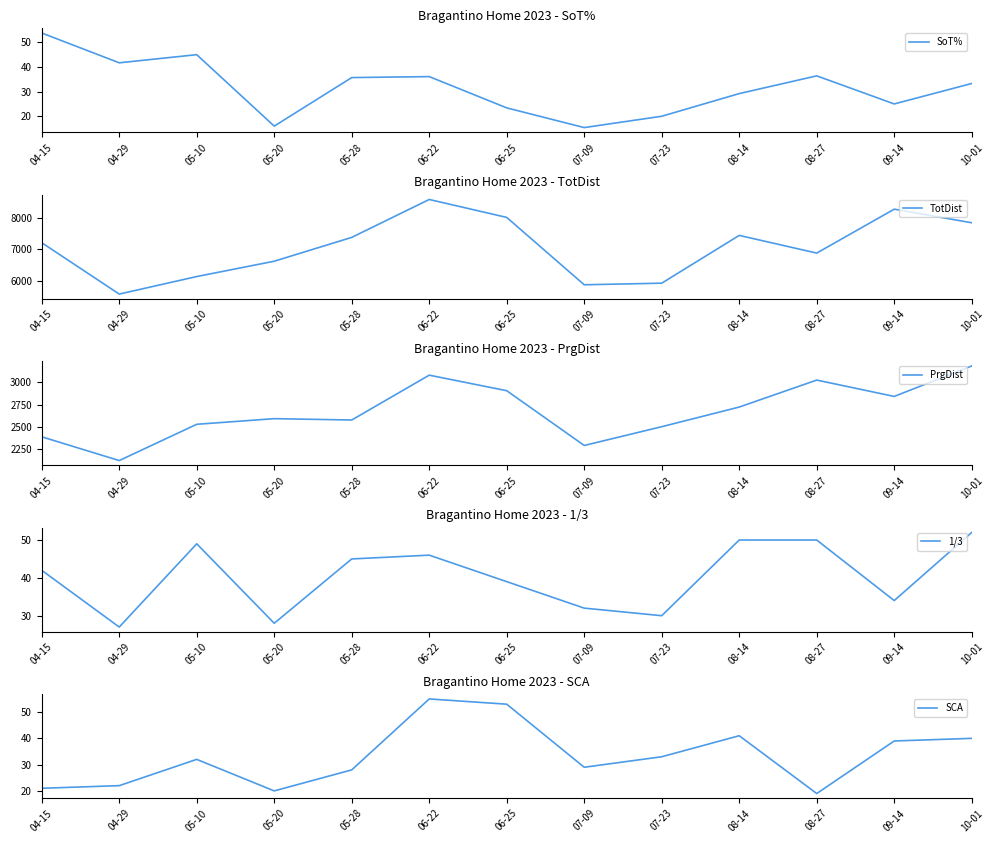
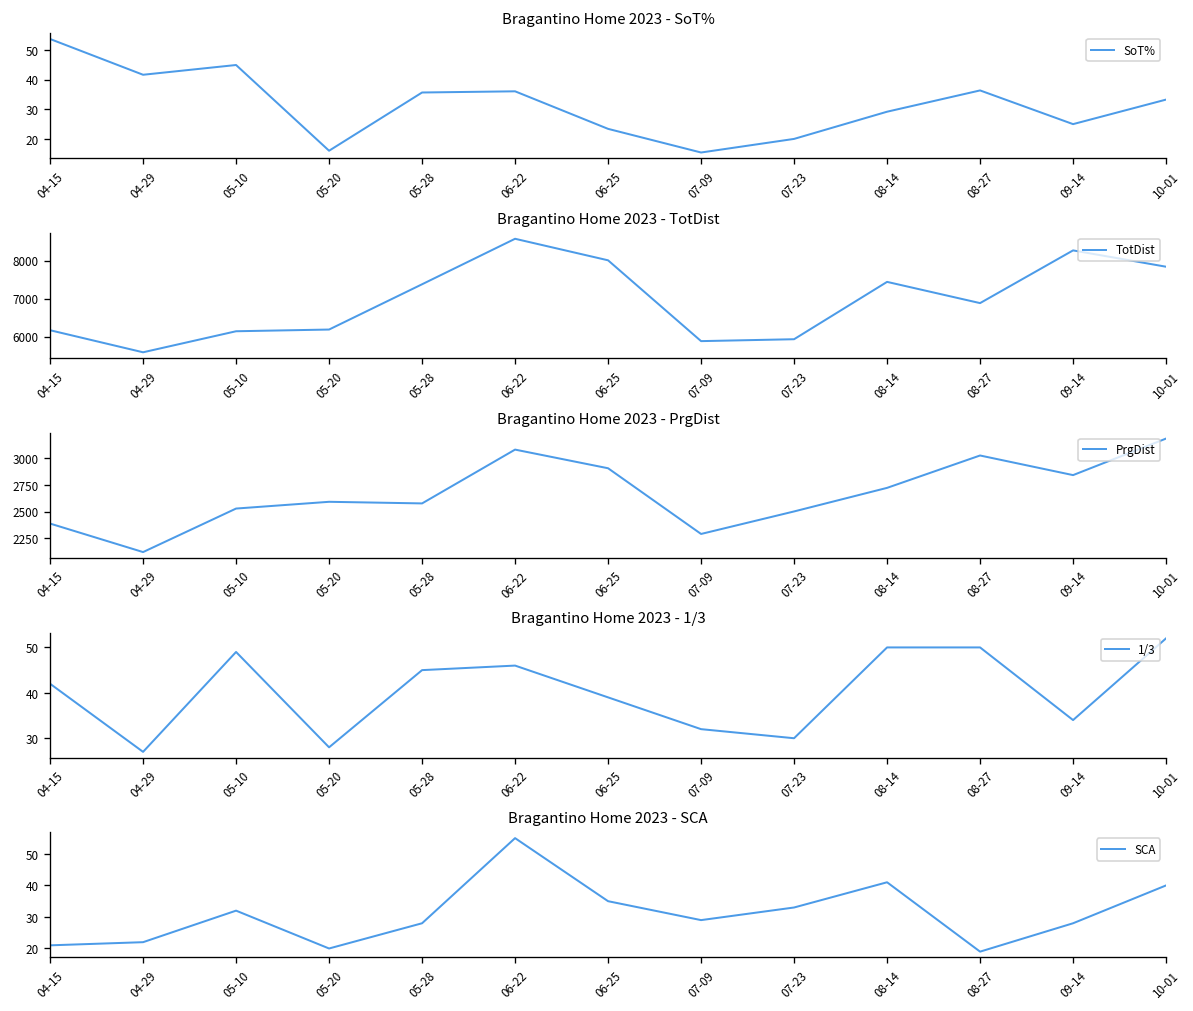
  {
    "Bragantino Home 2023 - SoT%": {
      "04-15": 54,
      "04-29": 42,
      "05-10": 45,
      "05-20": 16,
      "05-28": 36,
      "06-22": 36,
      "06-25": 23,
      "07-09": 15,
      "07-23": 20,
      "08-14": 29,
      "08-27": 36,
      "09-14": 25,
      "10-01": 33
    },
    "Bragantino Home 2023 - TotDist": {
-     "04-15": 7200,
+     "04-15": 6200,
      "04-29": 5600,
      "05-10": 6100,
-     "05-20": 6600,
+     "05-20": 6200,
      "05-28": 7400,
      "06-22": 8600,
      "06-25": 8000,
      "07-09": 5900,
      "07-23": 5900,
      "08-14": 7400,
      "08-27": 6900,
      "09-14": 8300,
      "10-01": 7800
    },
    "Bragantino Home 2023 - PrgDist": {
      "04-15": 2400,
      "04-29": 2100,
      "05-10": 2500,
      "05-20": 2600,
      "05-28": 2600,
      "06-22": 3100,
      "06-25": 2900,
      "07-09": 2300,
      "07-23": 2500,
      "08-14": 2700,
      "08-27": 3000,
      "09-14": 2800,
      "10-01": 3200
    },
    "Bragantino Home 2023 - 1/3": {
      "04-15": 42,
      "04-29": 27,
      "05-10": 49,
      "05-20": 28,
      "05-28": 45,
      "06-22": 46,
      "06-25": 39,
      "07-09": 32,
      "07-23": 30,
      "08-14": 50,
      "08-27": 50,
      "09-14": 34,
      "10-01": 52
    },
    "Bragantino Home 2023 - SCA": {
      "04-15": 21,
      "04-29": 22,
      "05-10": 32,
      "05-20": 20,
      "05-28": 28,
      "06-22": 55,
-     "06-25": 53,
+     "06-25": 35,
      "07-09": 29,
      "07-23": 33,
      "08-14": 41,
      "08-27": 19,
-     "09-14": 39,
+     "09-14": 28,
      "10-01": 40
    }
  }
